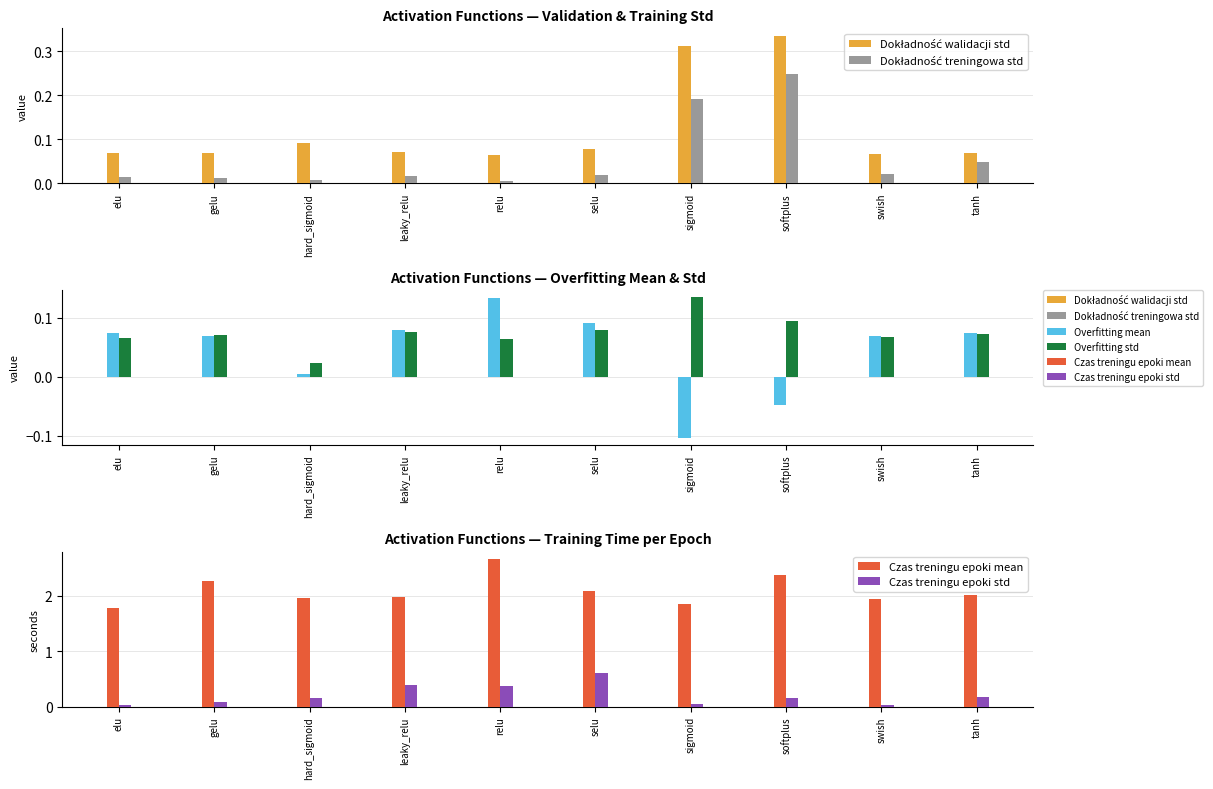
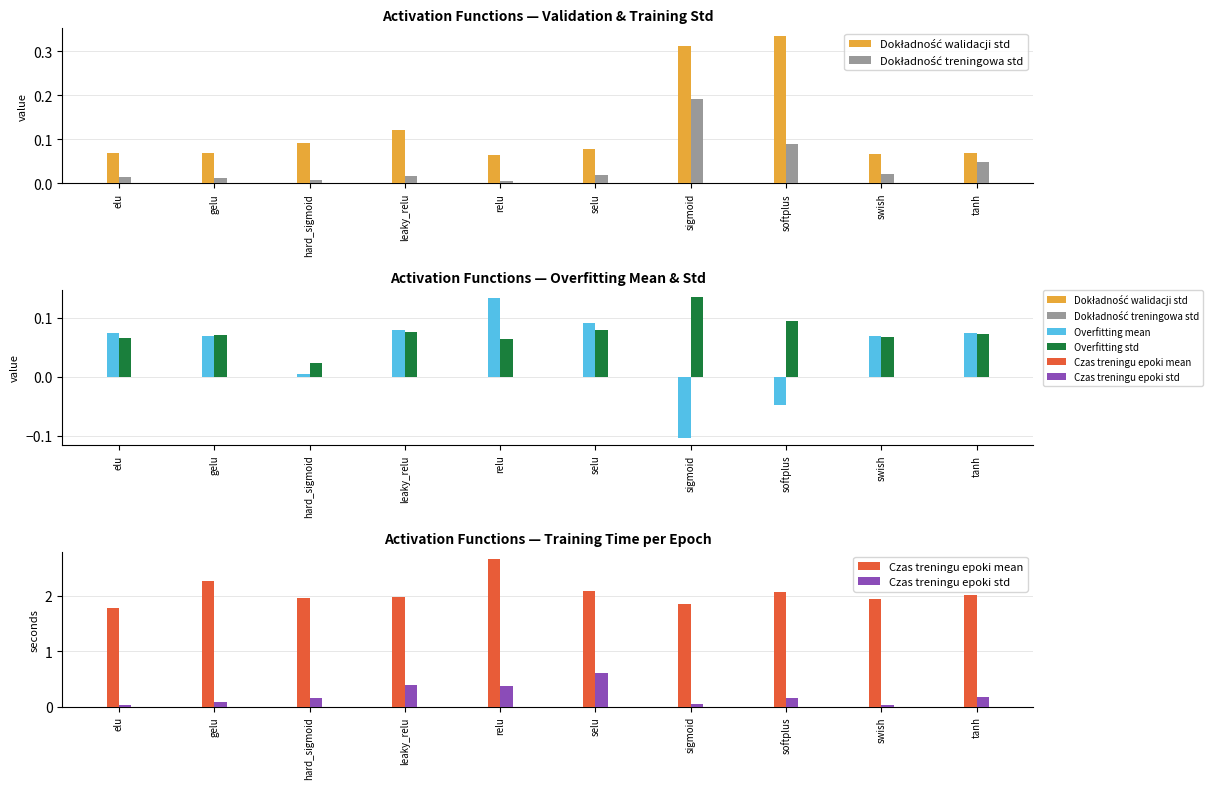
  {
    "Activation Functions — Validation & Training Std": {
      "Dokładność walidacji std": {
        "elu": 0.07,
        "gelu": 0.07,
        "hard_sigmoid": 0.09,
-       "leaky_relu": 0.07,
+       "leaky_relu": 0.12,
        "relu": 0.06,
        "selu": 0.08,
        "sigmoid": 0.31,
        "softplus": 0.34,
        "swish": 0.07,
        "tanh": 0.07
      },
      "Dokładność treningowa std": {
        "elu": 0.01,
        "gelu": 0.01,
        "hard_sigmoid": 0.01,
        "leaky_relu": 0.02,
        "selu": 0.02,
        "sigmoid": 0.19,
-       "softplus": 0.25,
+       "softplus": 0.09,
        "swish": 0.02,
        "tanh": 0.05
      }
    },
    "Activation Functions — Overfitting Mean & Std": {
      "Overfitting mean": {
        "elu": 0.07,
        "gelu": 0.07,
        "leaky_relu": 0.08,
        "relu": 0.13,
        "selu": 0.09,
        "sigmoid": -0.10,
        "softplus": -0.05,
        "swish": 0.07,
        "tanh": 0.08
      },
      "Overfitting std": {
        "elu": 0.07,
        "gelu": 0.07,
        "hard_sigmoid": 0.02,
        "leaky_relu": 0.08,
        "relu": 0.06,
        "selu": 0.08,
        "sigmoid": 0.14,
        "softplus": 0.09,
        "swish": 0.07,
        "tanh": 0.07
      }
    },
    "Activation Functions — Training Time per Epoch": {
      "Czas treningu epoki mean": {
        "elu": 1.8,
        "gelu": 2.3,
        "hard_sigmoid": 2.0,
        "leaky_relu": 2.0,
        "relu": 2.7,
        "selu": 2.1,
        "sigmoid": 1.8,
-       "softplus": 2.4,
+       "softplus": 2.1,
        "swish": 1.9,
        "tanh": 2.0
      },
      "Czas treningu epoki std": {
        "gelu": 0.1,
        "hard_sigmoid": 0.2,
        "leaky_relu": 0.4,
        "relu": 0.4,
        "selu": 0.6,
        "softplus": 0.1,
        "tanh": 0.2
      }
    }
  }
